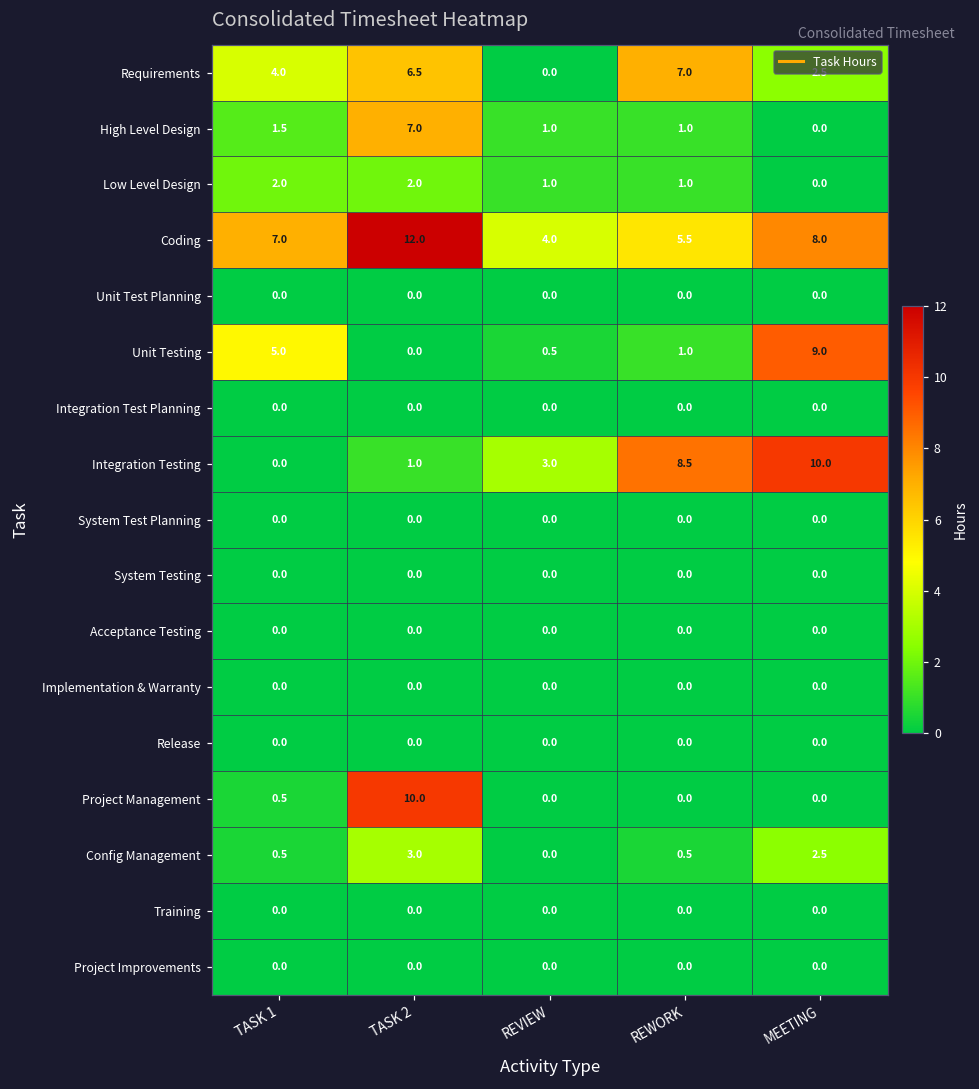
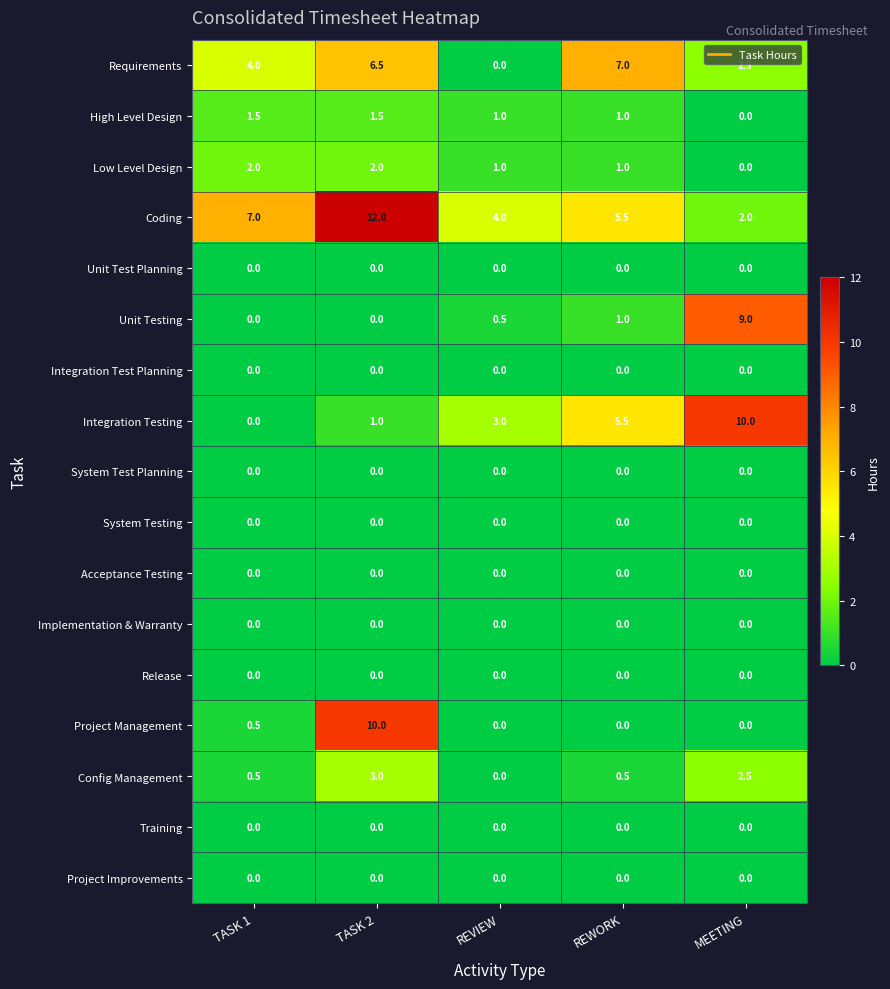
  {
    "Requirements": {
      "TASK 1": 4.0,
      "TASK 2": 6.5,
      "REVIEW": 0.0,
      "REWORK": 7.0
    },
    "High Level Design": {
      "TASK 1": 1.5,
-     "TASK 2": 7.0,
+     "TASK 2": 1.5,
      "REVIEW": 1.0,
      "REWORK": 1.0,
      "MEETING": 0.0
    },
    "Low Level Design": {
      "TASK 1": 2.0,
      "TASK 2": 2.0,
      "REVIEW": 1.0,
      "REWORK": 1.0,
      "MEETING": 0.0
    },
    "Coding": {
      "TASK 1": 7.0,
      "TASK 2": 12.0,
      "REVIEW": 4.0,
      "REWORK": 5.5,
-     "MEETING": 8.0
+     "MEETING": 2.0
    },
    "Unit Test Planning": {
      "TASK 1": 0.0,
      "TASK 2": 0.0,
      "REVIEW": 0.0,
      "REWORK": 0.0,
      "MEETING": 0.0
    },
    "Unit Testing": {
-     "TASK 1": 5.0,
+     "TASK 1": 0.0,
      "TASK 2": 0.0,
      "REVIEW": 0.5,
      "REWORK": 1.0,
      "MEETING": 9.0
    },
    "Integration Test Planning": {
      "TASK 1": 0.0,
      "TASK 2": 0.0,
      "REVIEW": 0.0,
      "REWORK": 0.0,
      "MEETING": 0.0
    },
    "Integration Testing": {
      "TASK 1": 0.0,
      "TASK 2": 1.0,
      "REVIEW": 3.0,
-     "REWORK": 8.5,
+     "REWORK": 5.5,
      "MEETING": 10.0
    },
    "System Test Planning": {
      "TASK 1": 0.0,
      "TASK 2": 0.0,
      "REVIEW": 0.0,
      "REWORK": 0.0,
      "MEETING": 0.0
    },
    "System Testing": {
      "TASK 1": 0.0,
      "TASK 2": 0.0,
      "REVIEW": 0.0,
      "REWORK": 0.0,
      "MEETING": 0.0
    },
    "Acceptance Testing": {
      "TASK 1": 0.0,
      "TASK 2": 0.0,
      "REVIEW": 0.0,
      "REWORK": 0.0,
      "MEETING": 0.0
    },
    "Implementation & Warranty": {
      "TASK 1": 0.0,
      "TASK 2": 0.0,
      "REVIEW": 0.0,
      "REWORK": 0.0,
      "MEETING": 0.0
    },
    "Release": {
      "TASK 1": 0.0,
      "TASK 2": 0.0,
      "REVIEW": 0.0,
      "REWORK": 0.0,
      "MEETING": 0.0
    },
    "Project Management": {
      "TASK 1": 0.5,
      "TASK 2": 10.0,
      "REVIEW": 0.0,
      "REWORK": 0.0,
      "MEETING": 0.0
    },
    "Config Management": {
      "TASK 1": 0.5,
      "TASK 2": 3.0,
      "REVIEW": 0.0,
      "REWORK": 0.5,
      "MEETING": 2.5
    },
    "Training": {
      "TASK 1": 0.0,
      "TASK 2": 0.0,
      "REVIEW": 0.0,
      "REWORK": 0.0,
      "MEETING": 0.0
    },
    "Project Improvements": {
      "TASK 1": 0.0,
      "TASK 2": 0.0,
      "REVIEW": 0.0,
      "REWORK": 0.0,
      "MEETING": 0.0
    }
  }
